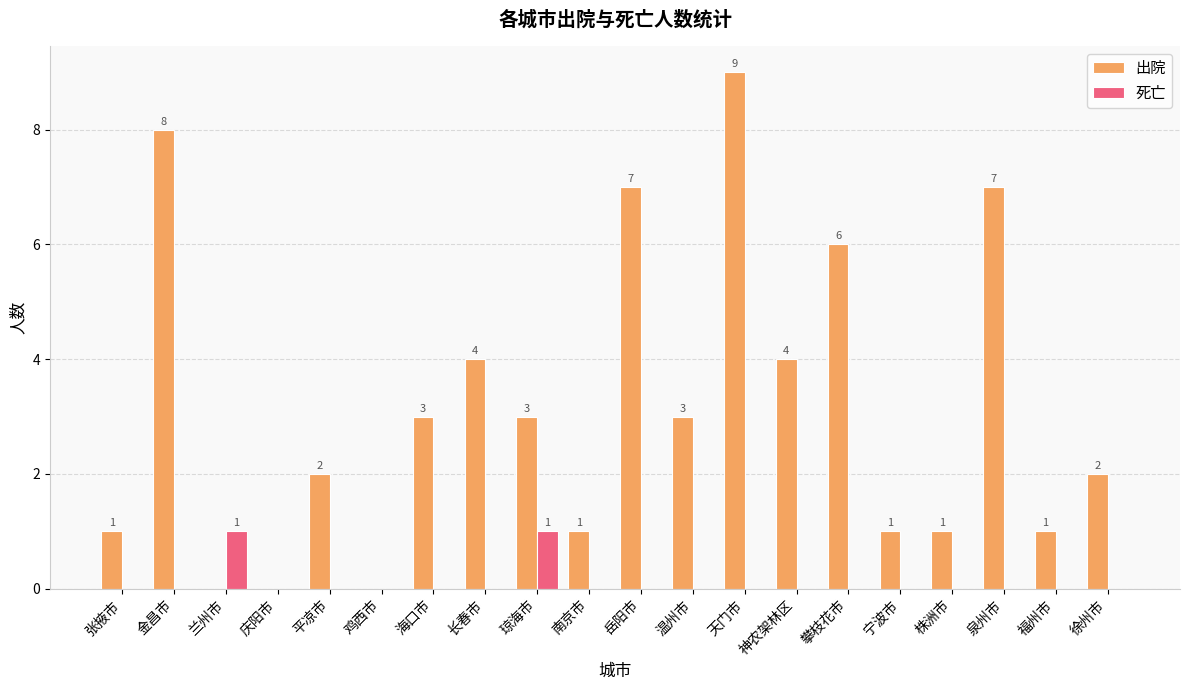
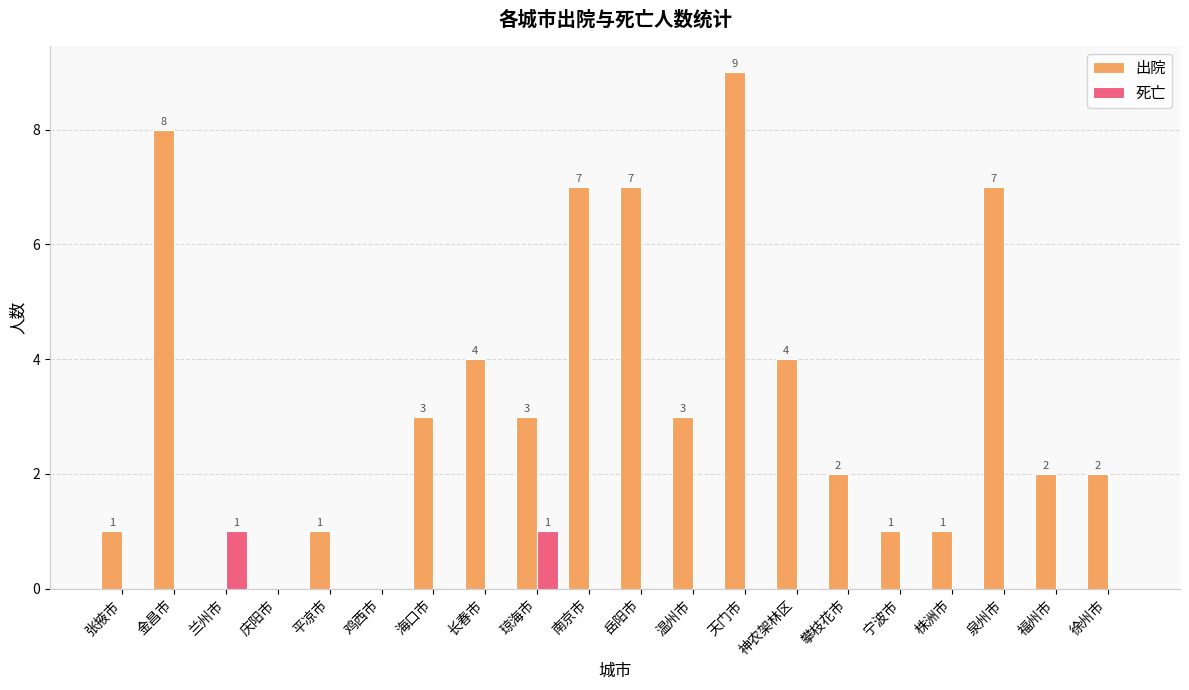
  {
    "出院": {
      "张掖市": 1,
      "金昌市": 8,
-     "平凉市": 2,
+     "平凉市": 1,
      "海口市": 3,
      "长春市": 4,
      "琼海市": 3,
-     "南京市": 1,
+     "南京市": 7,
      "岳阳市": 7,
      "温州市": 3,
      "天门市": 9,
      "神农架林区": 4,
-     "攀枝花市": 6,
+     "攀枝花市": 2,
      "宁波市": 1,
      "株洲市": 1,
      "泉州市": 7,
-     "福州市": 1,
+     "福州市": 2,
      "徐州市": 2
    },
    "死亡": {
      "兰州市": 1,
      "琼海市": 1
    }
  }
